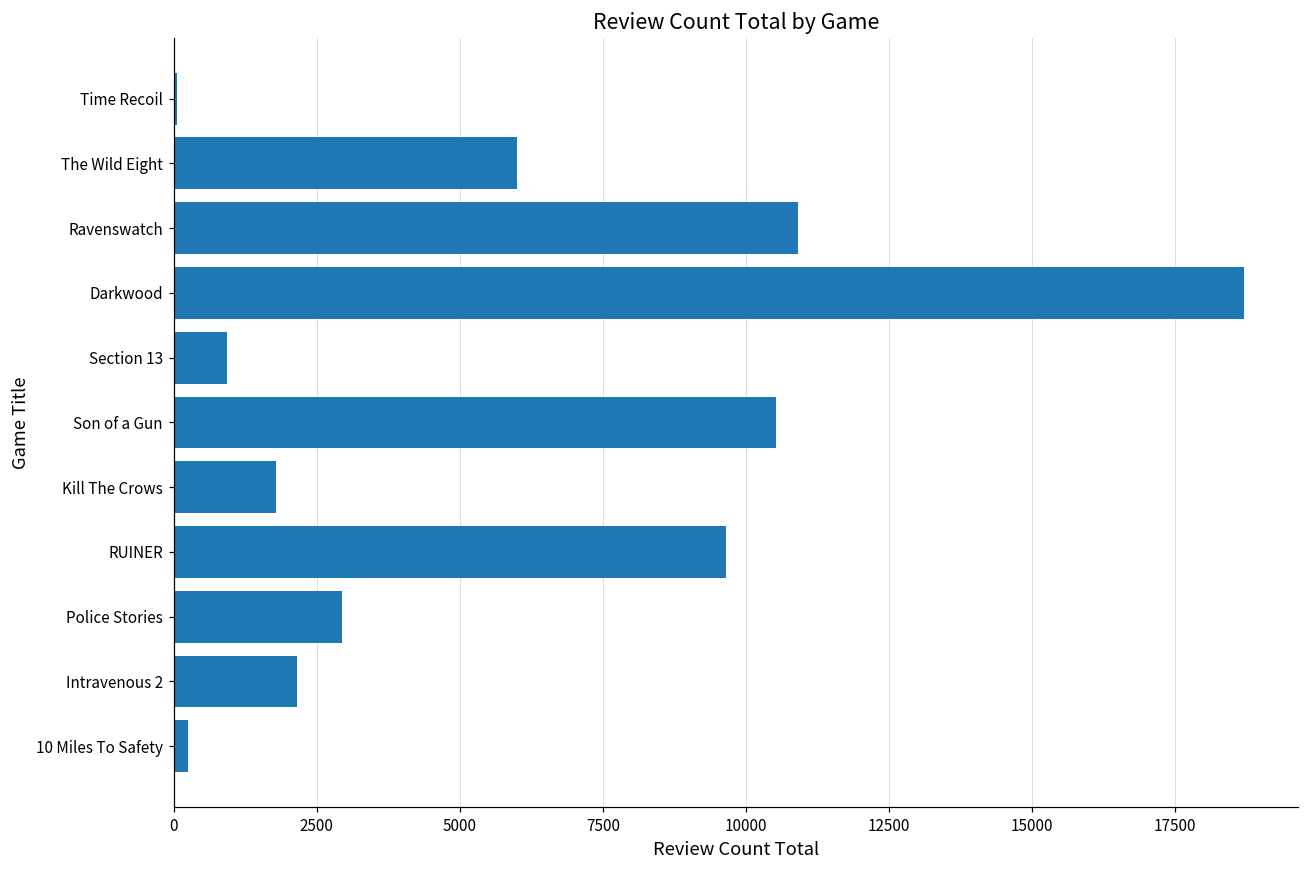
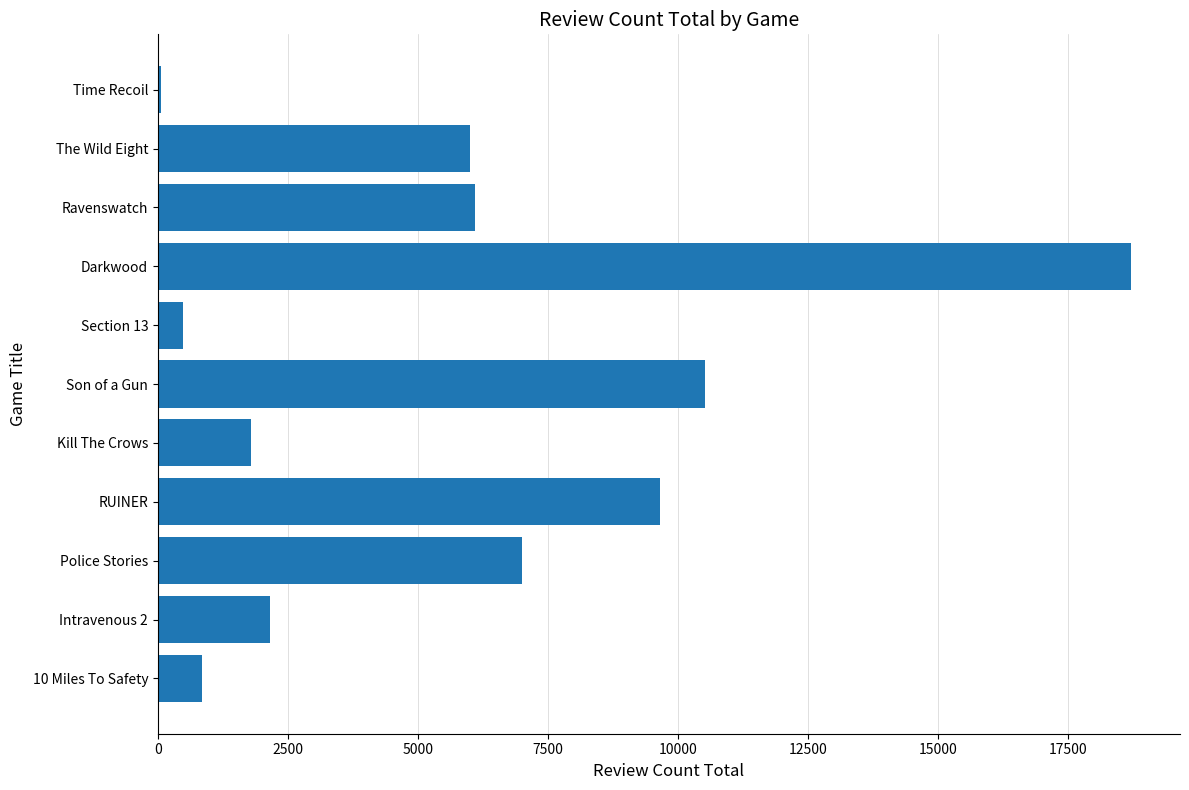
  {
    "Time Recoil": 100,
    "The Wild Eight": 6000,
-   "Ravenswatch": 10900,
+   "Ravenswatch": 6100,
    "Darkwood": 18700,
-   "Section 13": 900,
+   "Section 13": 500,
    "Son of a Gun": 10500,
    "Kill The Crows": 1800,
    "RUINER": 9600,
-   "Police Stories": 2900,
+   "Police Stories": 7000,
    "Intravenous 2": 2100,
-   "10 Miles To Safety": 300
+   "10 Miles To Safety": 900
  }
